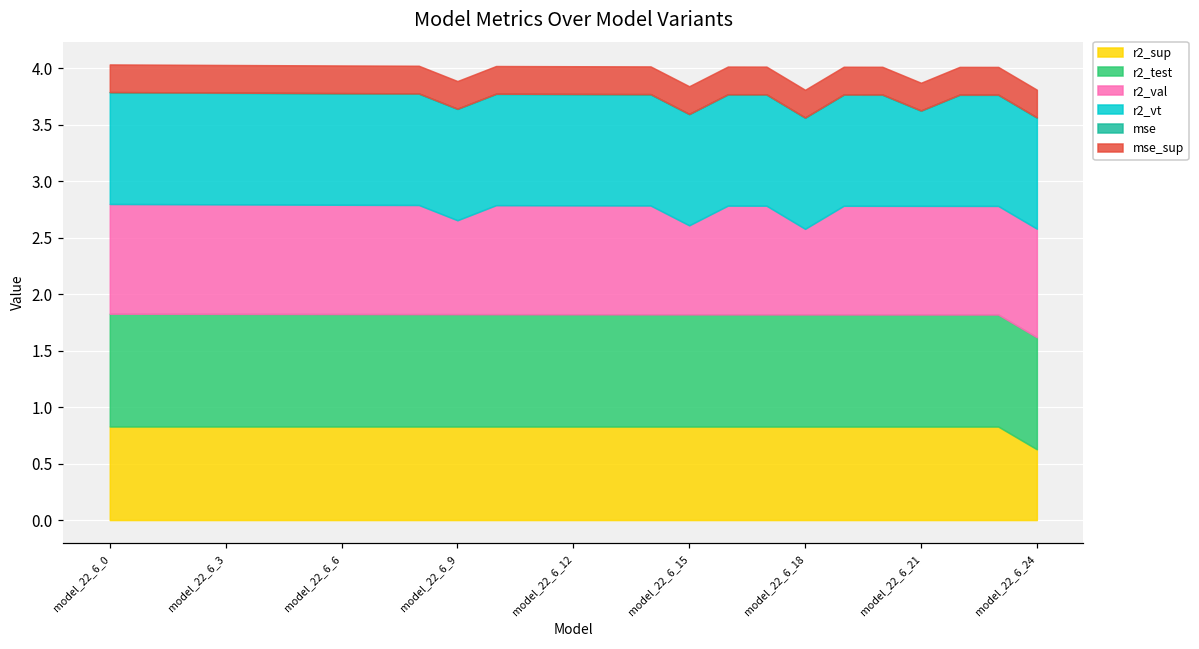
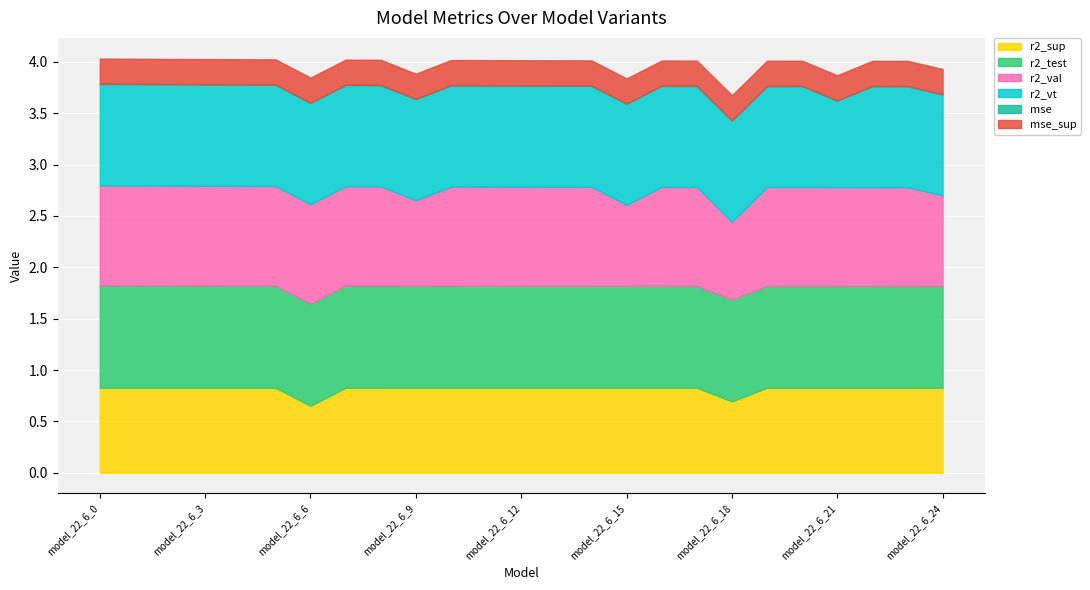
  {
    "r2_sup": {
      "model_22_6_0": 0.83,
      "model_22_6_3": 0.83,
-     "model_22_6_6": 0.83,
+     "model_22_6_6": 0.65,
      "model_22_6_9": 0.83,
      "model_22_6_12": 0.83,
      "model_22_6_15": 0.83,
-     "model_22_6_18": 0.83,
+     "model_22_6_18": 0.69,
      "model_22_6_21": 0.83,
-     "model_22_6_24": 0.63
+     "model_22_6_24": 0.83
    },
    "r2_val": {
      "model_22_6_0": 0.97,
      "model_22_6_3": 0.97,
      "model_22_6_6": 0.97,
      "model_22_6_9": 0.83,
      "model_22_6_12": 0.96,
      "model_22_6_15": 0.79,
      "model_22_6_18": 0.76,
      "model_22_6_21": 0.96,
-     "model_22_6_24": 0.96
+     "model_22_6_24": 0.88
    },
    "mse_sup": {
      "model_22_6_0": 0.24,
      "model_22_6_3": 0.24,
      "model_22_6_6": 0.24,
      "model_22_6_9": 0.24,
      "model_22_6_12": 0.24,
      "model_22_6_15": 0.24,
      "model_22_6_18": 0.24,
      "model_22_6_21": 0.24,
      "model_22_6_24": 0.24
    }
  }
